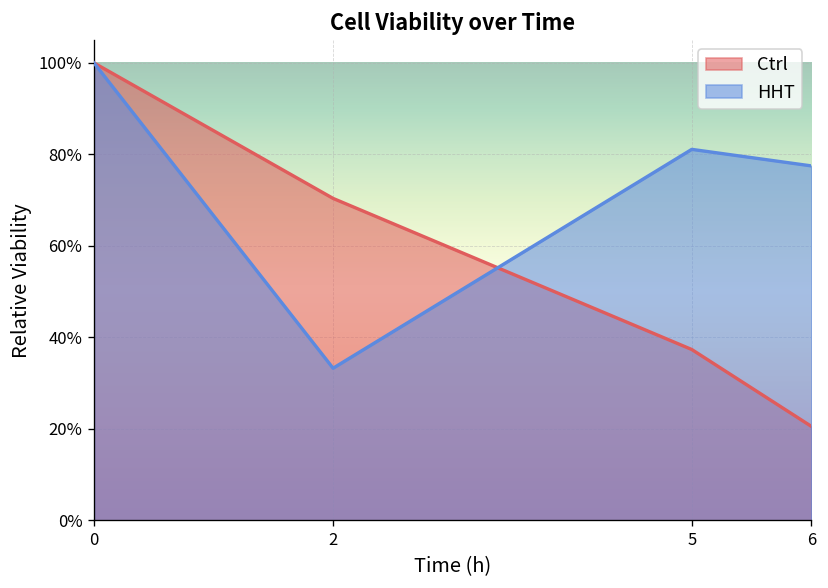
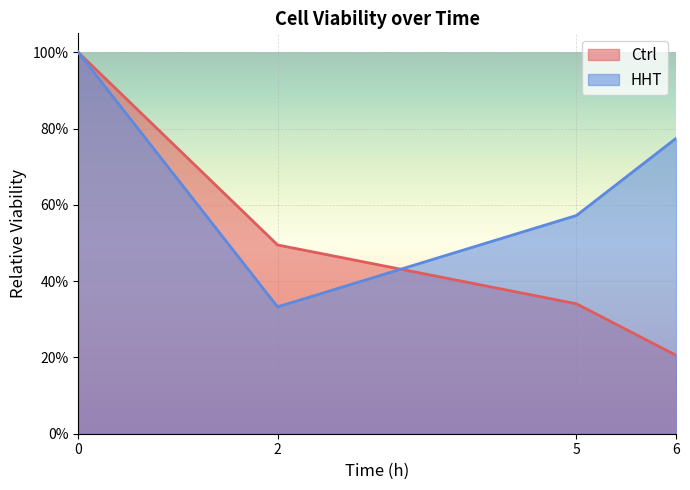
  {
    "Ctrl": {
-     "2": "70%",
-     "5": "37%",
+     "2": "50%",
+     "5": "34%",
      "6": "21%"
    },
    "HHT": {
      "2": "33%",
-     "5": "81%",
+     "5": "57%",
      "6": "77%"
    }
  }
